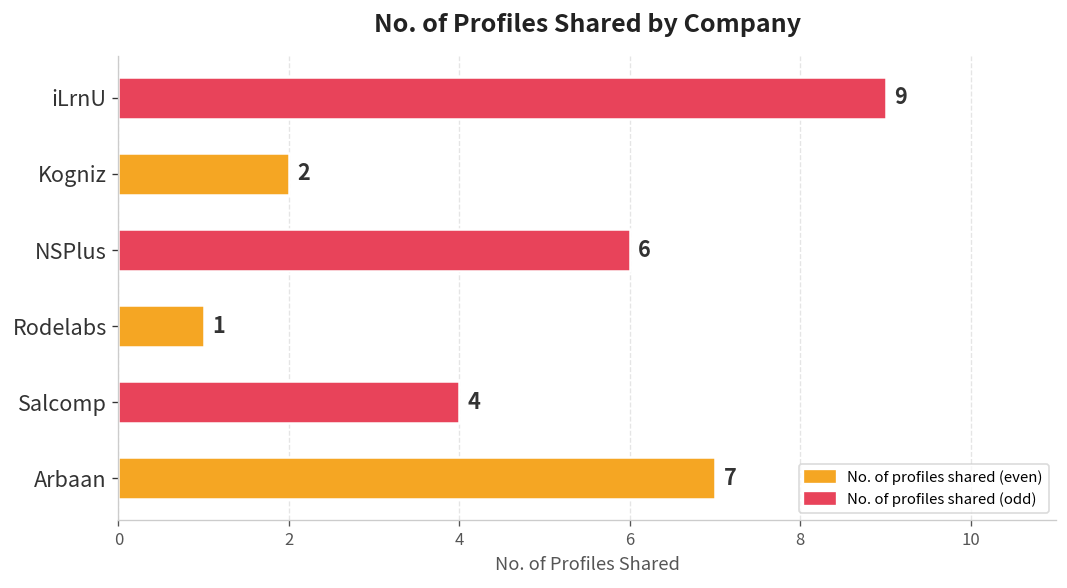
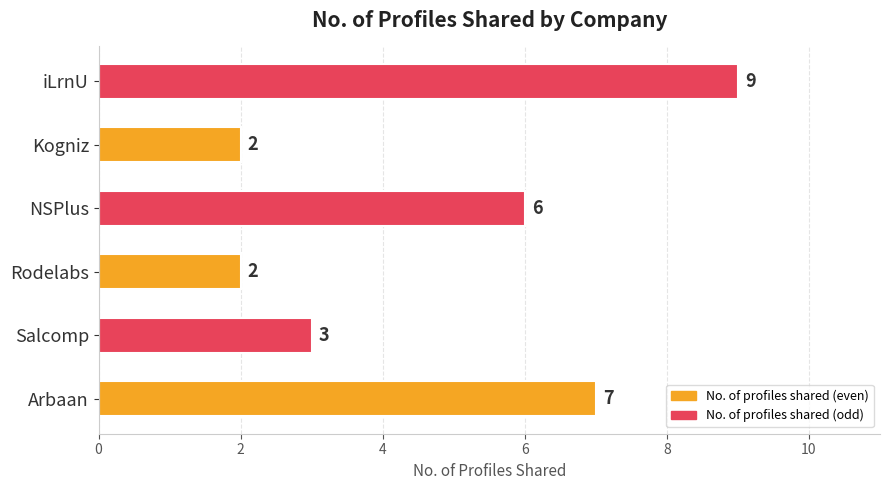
  {
    "iLrnU": 9,
    "Kogniz": 2,
    "NSPlus": 6,
-   "Rodelabs": 1,
-   "Salcomp": 4,
+   "Rodelabs": 2,
+   "Salcomp": 3,
    "Arbaan": 7
  }
